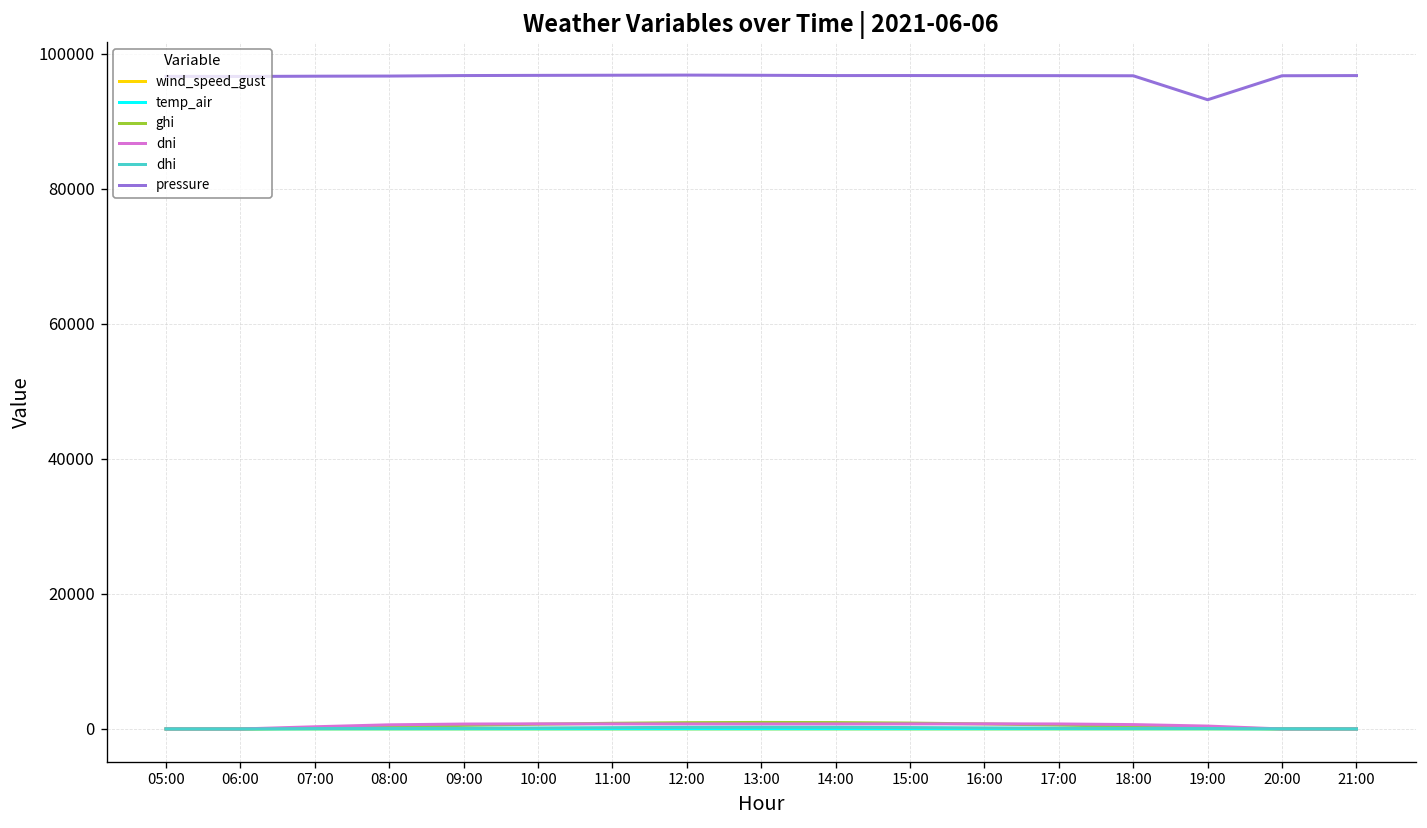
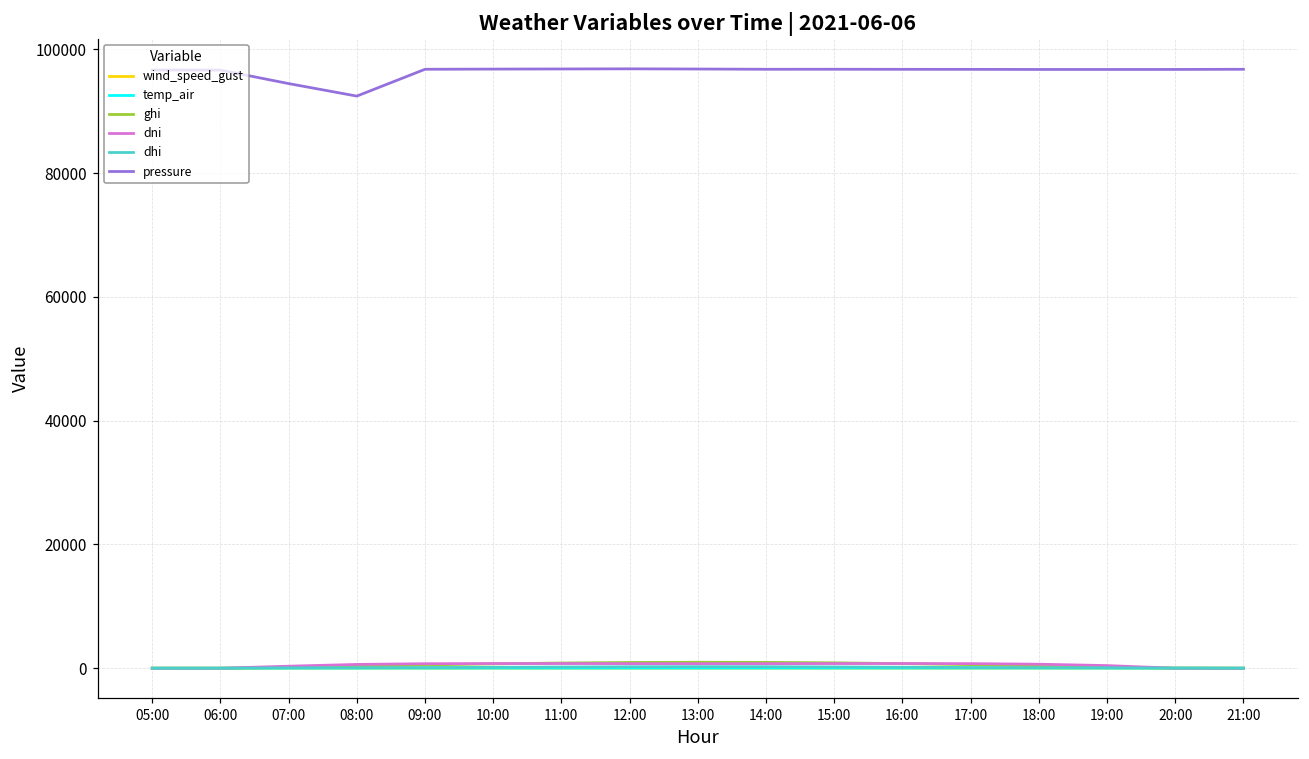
  {
    "pressure": {
-     "07:00": 97000,
-     "08:00": 97000,
+     "07:00": 94000,
+     "08:00": 92000,
      "09:00": 97000,
      "10:00": 97000,
      "11:00": 97000,
      "12:00": 97000,
      "13:00": 97000,
      "14:00": 97000,
      "15:00": 97000,
      "16:00": 97000,
      "17:00": 97000,
      "18:00": 97000,
-     "19:00": 93000,
+     "19:00": 97000,
      "20:00": 97000,
      "21:00": 97000
    }
  }
